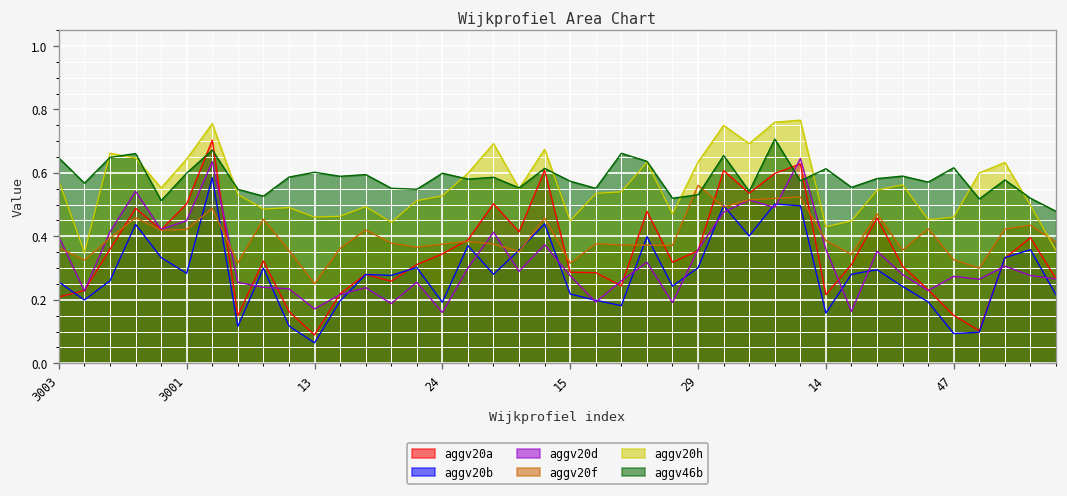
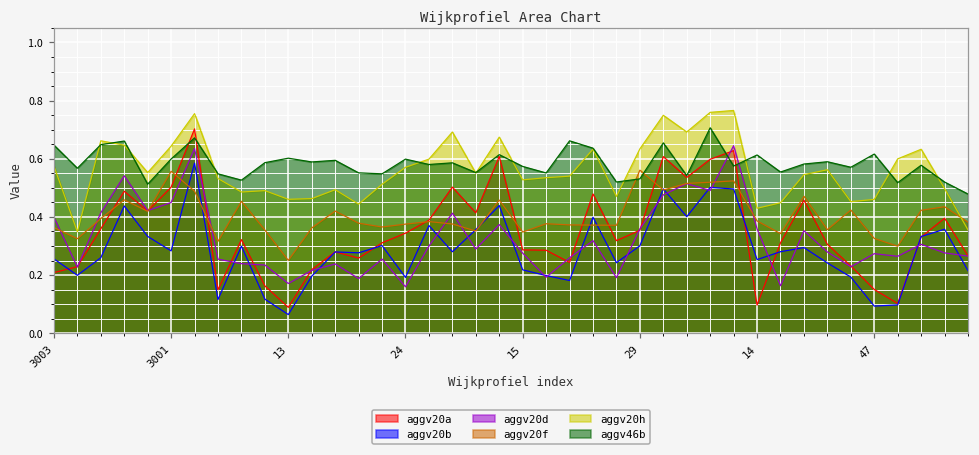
  {
    "aggv20a": {
      "3003": 0.21,
      "3001": 0.50,
      "13": 0.09,
      "24": 0.34,
      "15": 0.29,
-     "14": 0.22,
+     "14": 0.10,
      "47": 0.15
    },
    "aggv20b": {
      "3003": 0.26,
      "3001": 0.28,
      "13": 0.06,
      "24": 0.19,
      "15": 0.22,
      "29": 0.30,
-     "14": 0.16,
+     "14": 0.25,
      "47": 0.09
    },
    "aggv20d": {
      "3003": 0.40,
      "3001": 0.45,
      "13": 0.17,
      "24": 0.16,
      "15": 0.28,
      "14": 0.36,
      "47": 0.27
    },
    "aggv20f": {
      "3003": 0.36,
-     "3001": 0.42,
+     "3001": 0.56,
      "13": 0.25,
      "24": 0.38,
-     "15": 0.32,
+     "15": 0.35,
      "29": 0.56,
      "14": 0.39,
      "47": 0.33
    },
    "aggv20h": {
      "3003": 0.57,
      "3001": 0.64,
      "13": 0.46,
-     "24": 0.53,
-     "15": 0.45,
+     "24": 0.57,
+     "15": 0.53,
      "29": 0.63,
      "14": 0.43,
      "47": 0.46
    },
    "aggv46b": {
      "3003": 0.65,
      "3001": 0.60,
      "13": 0.60,
      "24": 0.60,
      "15": 0.57,
      "29": 0.53,
      "14": 0.61,
      "47": 0.62
    }
  }
